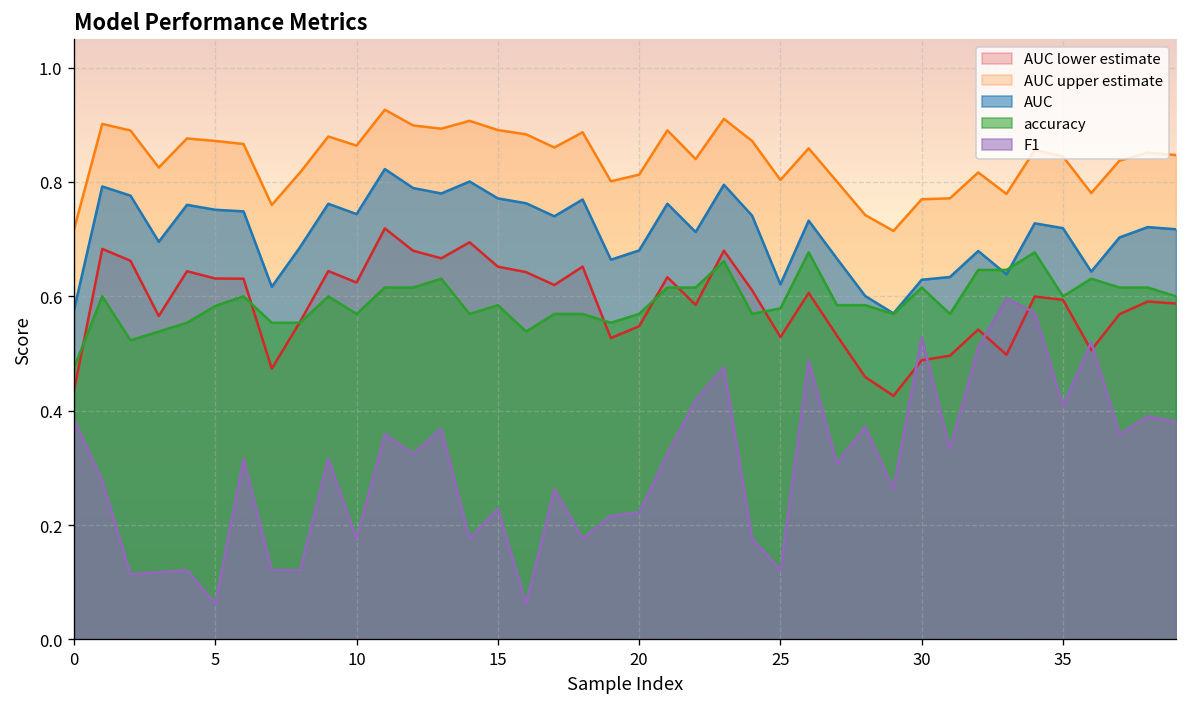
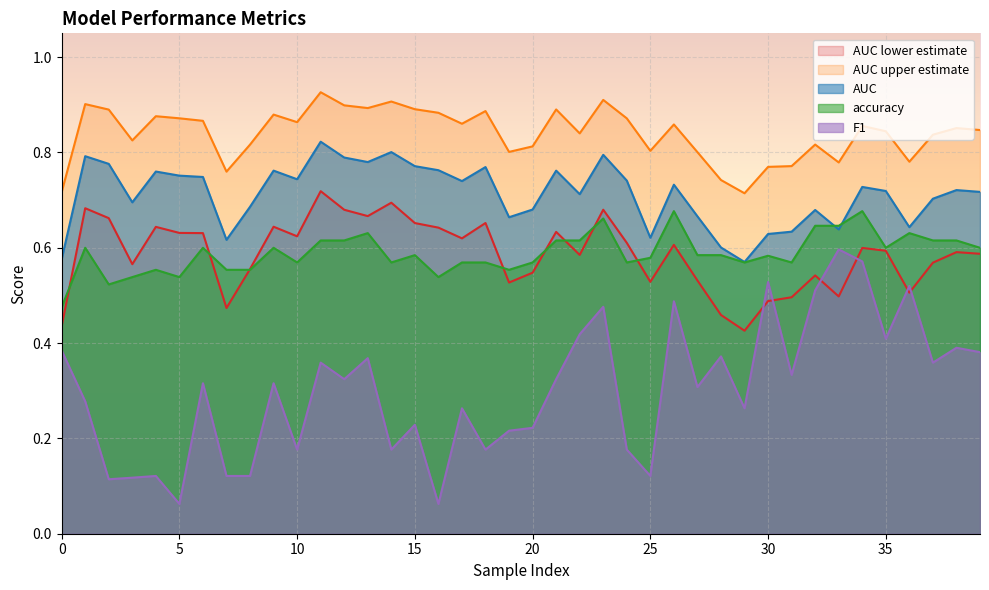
  {
    "AUC": {
      "0": 0.58,
      "5": 0.75,
      "10": 0.74,
      "15": 0.77,
      "20": 0.68,
      "25": 0.62,
      "30": 0.63,
      "35": 0.72
    },
    "accuracy": {
      "0": 0.48,
-     "5": 0.58,
+     "5": 0.54,
      "10": 0.57,
      "15": 0.58,
      "20": 0.57,
      "25": 0.58,
-     "30": 0.62,
+     "30": 0.58,
      "35": 0.60
    },
    "F1": {
      "0": 0.38,
      "5": 0.06,
      "10": 0.18,
      "15": 0.23,
      "20": 0.22,
      "25": 0.12,
      "30": 0.53,
      "35": 0.41
    }
  }
